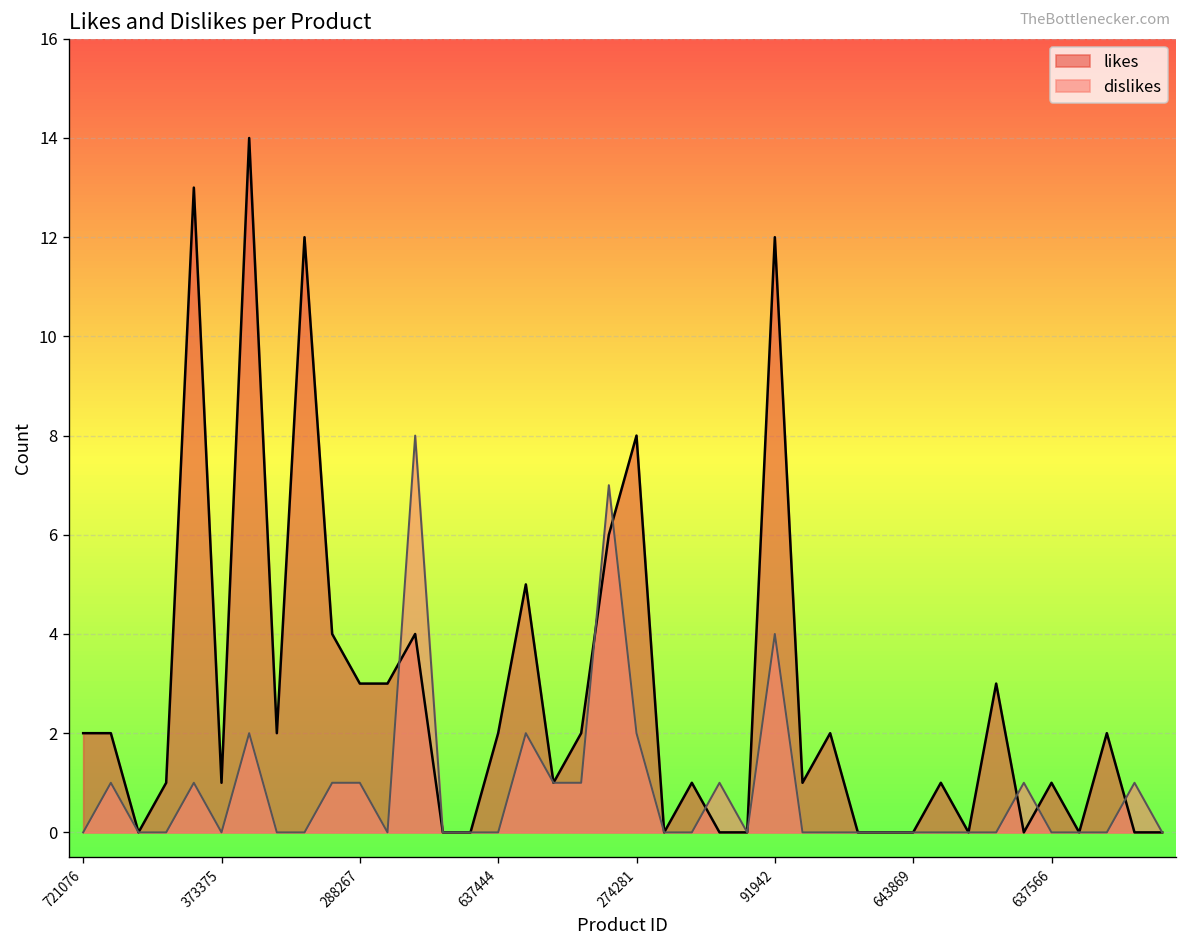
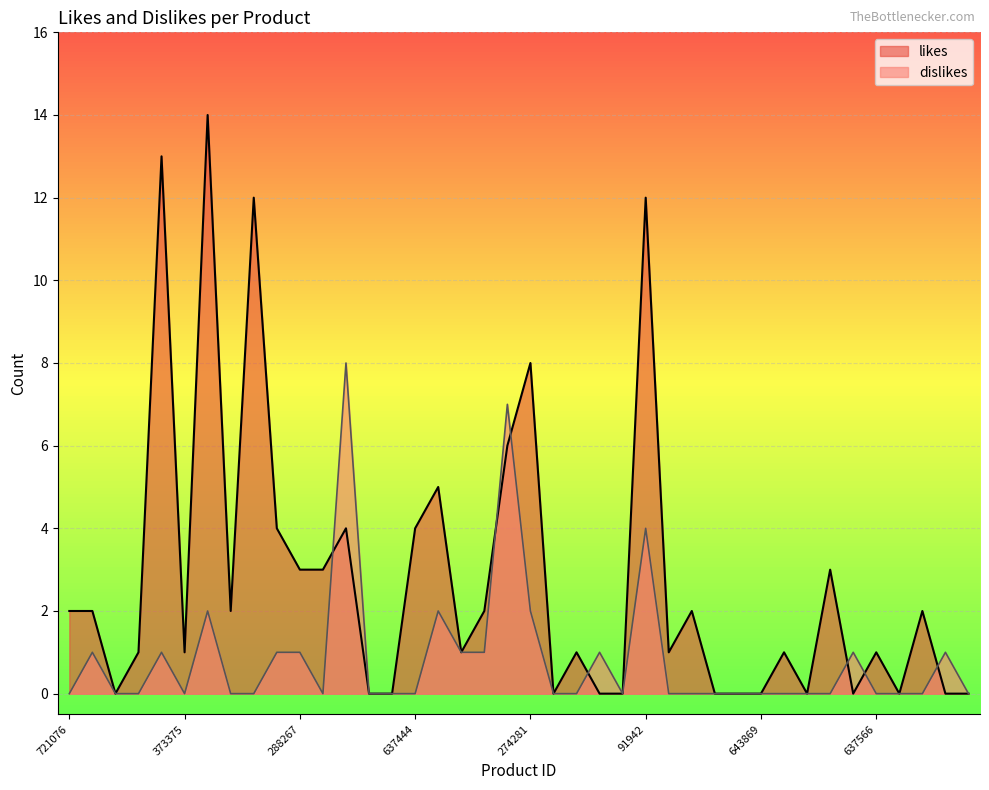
  {
    "likes": {
      "721076": 2,
      "373375": 1,
      "288267": 3,
-     "637444": 2,
+     "637444": 4,
      "274281": 8,
      "91942": 12,
      "637566": 1
    },
    "dislikes": {
      "721076": 0,
      "373375": 0,
      "288267": 1,
      "637444": 0,
      "274281": 2,
      "91942": 4,
      "637566": 0
    }
  }
